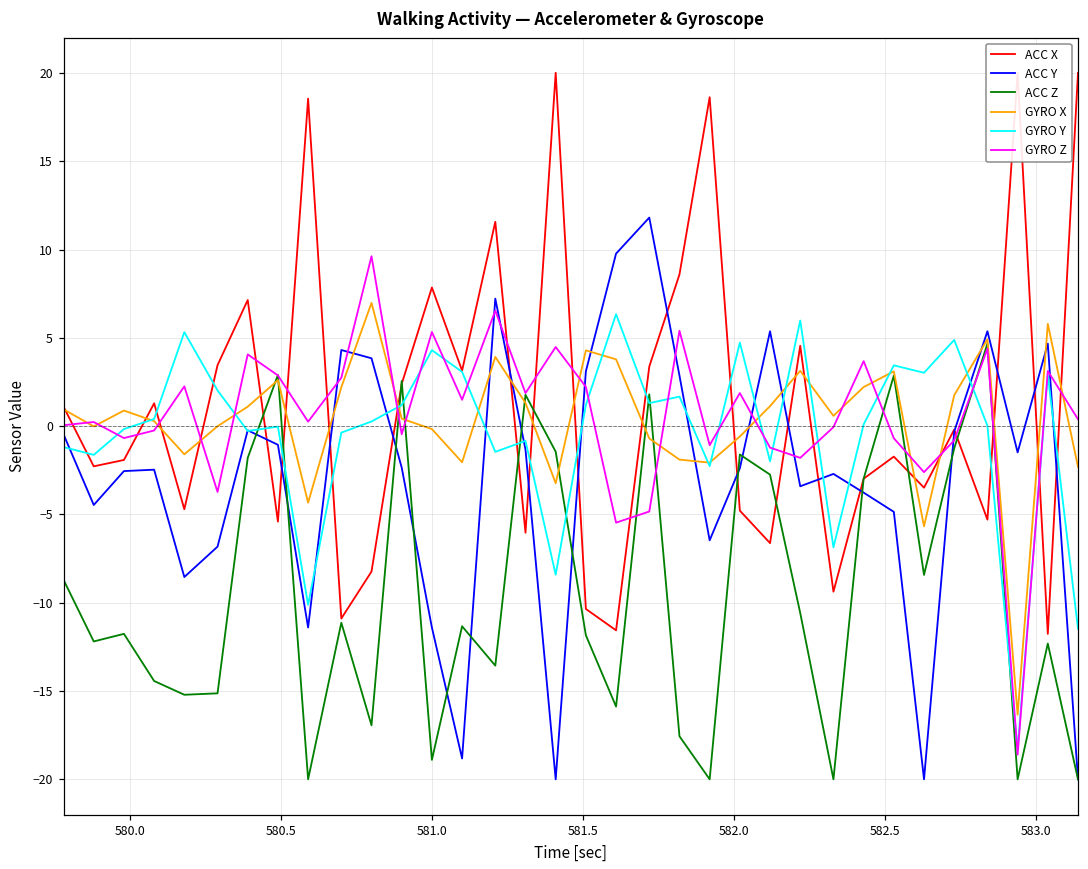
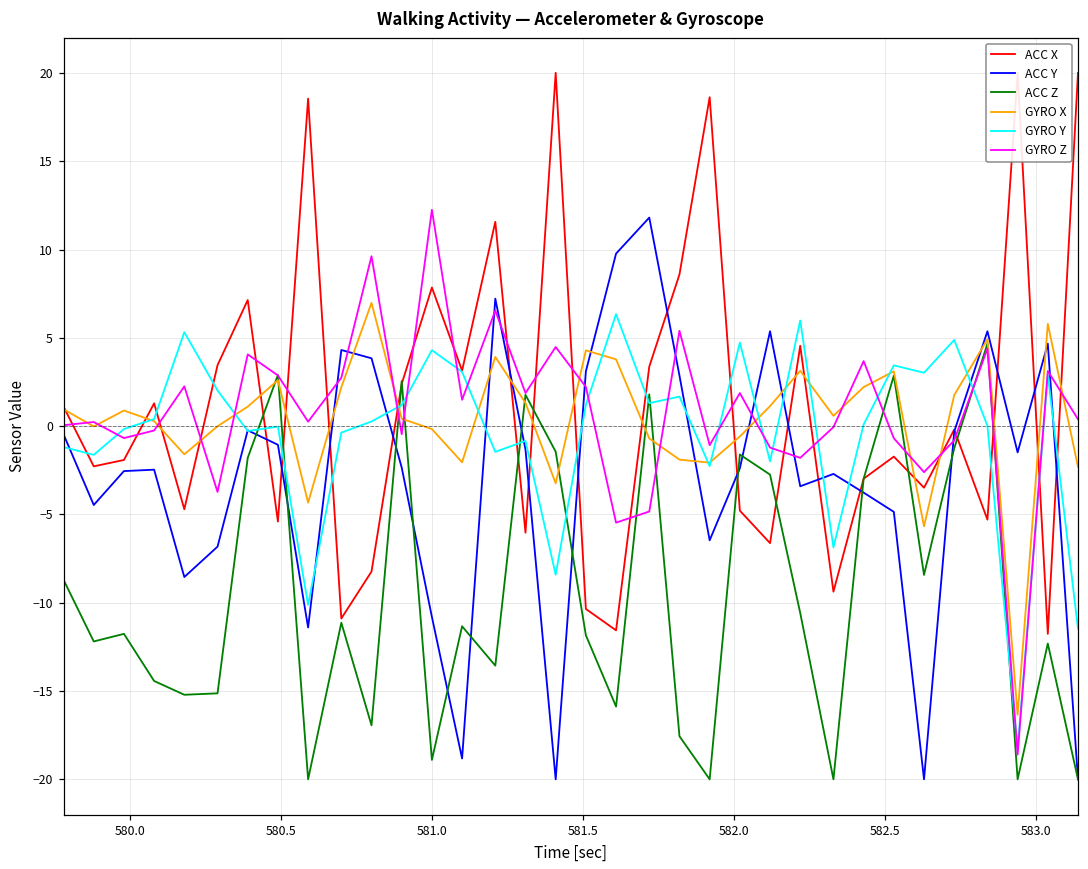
  {
    "ACC X": {
      "581.0": 7.9
    },
    "ACC Y": {
-     "581.0": -11.4
+     "581.0": -10.8
    },
    "ACC Z": {
      "581.0": -18.9
    },
    "GYRO X": {
      "581.0": -0.2
    },
    "GYRO Y": {
      "581.0": 4.3
    },
    "GYRO Z": {
-     "581.0": 5.3
+     "581.0": 12.3
    }
  }
